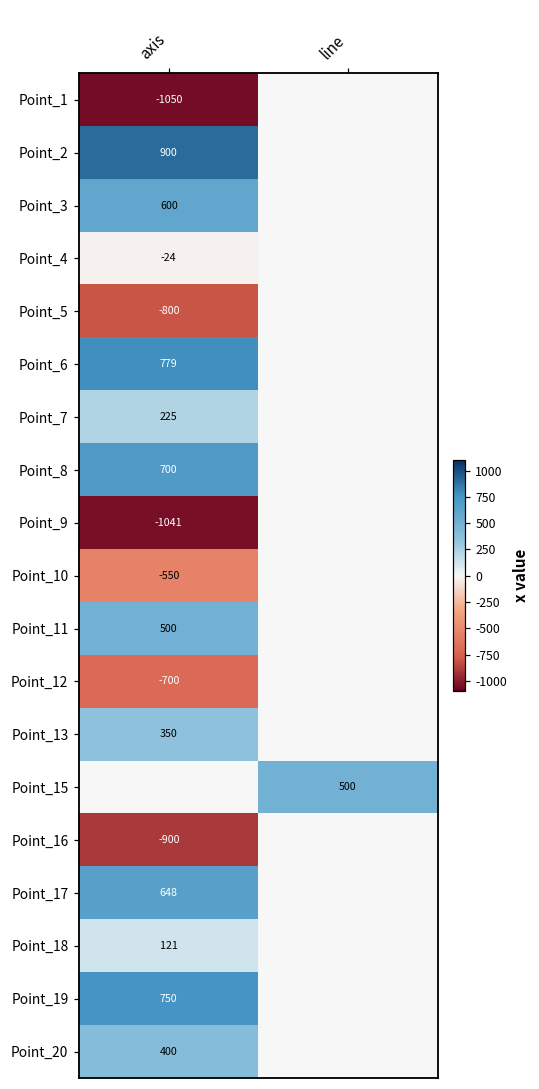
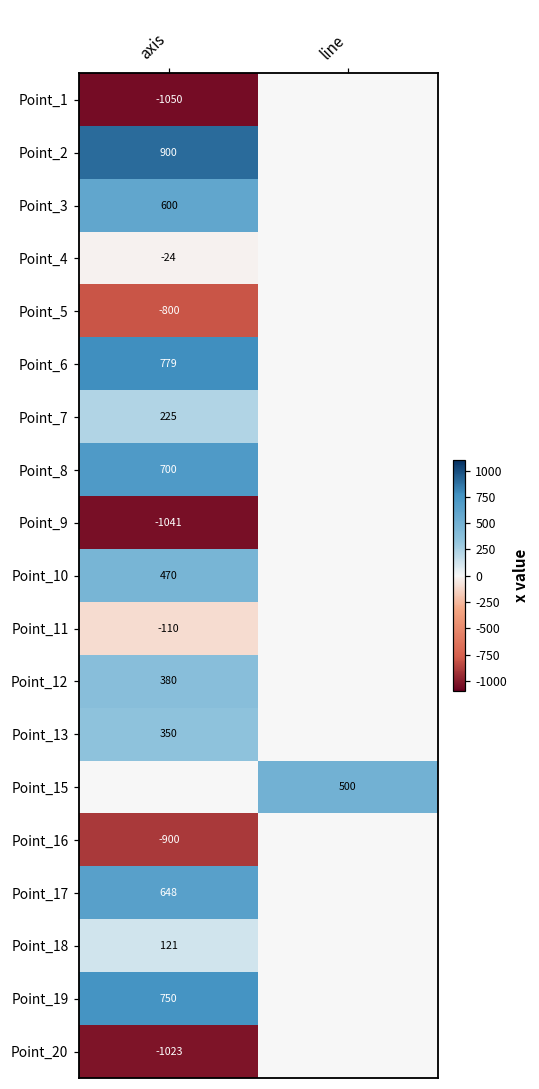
  {
    "Point_1": {
      "axis": -1050
    },
    "Point_2": {
      "axis": 900
    },
    "Point_3": {
      "axis": 600
    },
    "Point_4": {
      "axis": -24
    },
    "Point_5": {
      "axis": -800
    },
    "Point_6": {
      "axis": 779
    },
    "Point_7": {
      "axis": 225
    },
    "Point_8": {
      "axis": 700
    },
    "Point_9": {
      "axis": -1041
    },
    "Point_10": {
-     "axis": -550
+     "axis": 470
    },
    "Point_11": {
-     "axis": 500
+     "axis": -110
    },
    "Point_12": {
-     "axis": -700
+     "axis": 380
    },
    "Point_13": {
      "axis": 350
    },
    "Point_15": {
      "line": 500
    },
    "Point_16": {
      "axis": -900
    },
    "Point_17": {
      "axis": 648
    },
    "Point_18": {
      "axis": 121
    },
    "Point_19": {
      "axis": 750
    },
    "Point_20": {
-     "axis": 400
+     "axis": -1023
    }
  }
